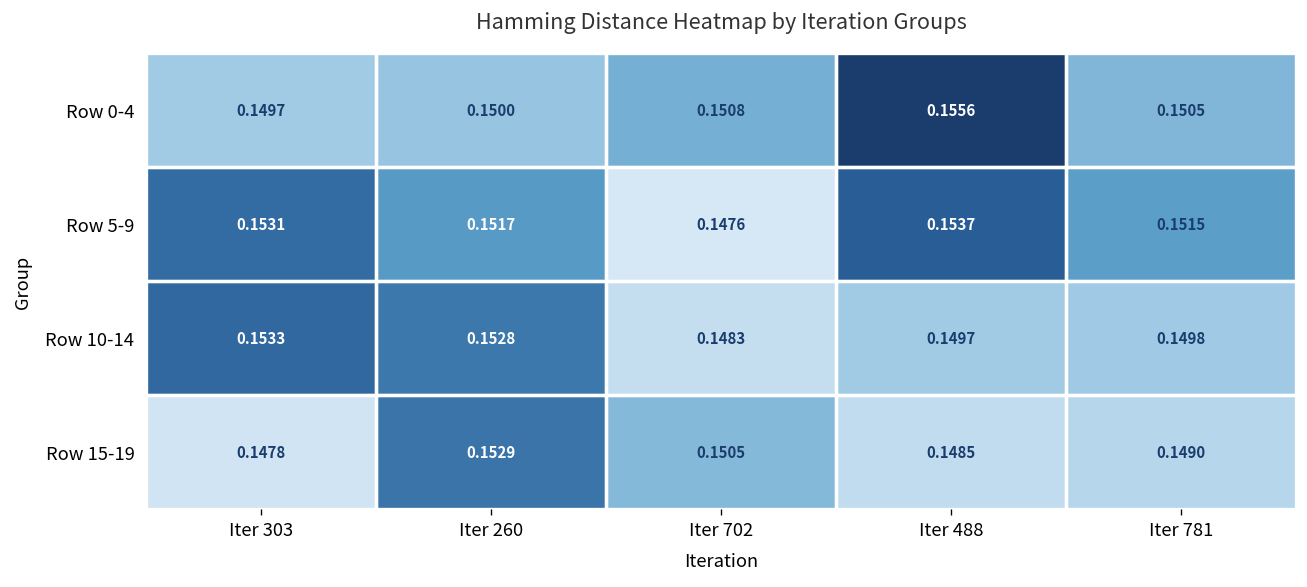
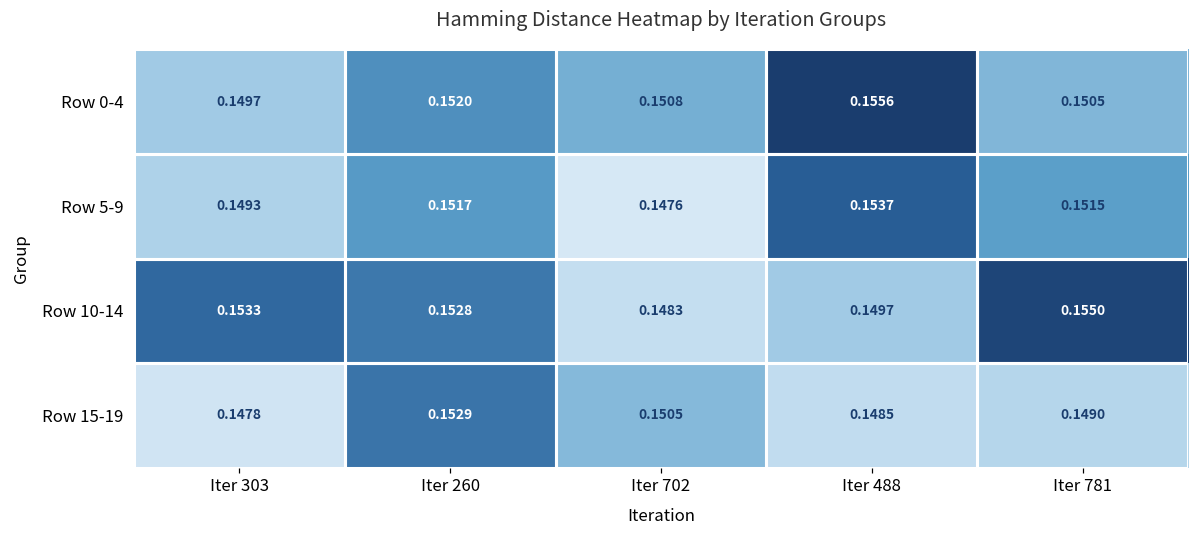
  {
    "Row 0-4": {
      "Iter 303": 0.1497,
-     "Iter 260": 0.1500,
+     "Iter 260": 0.1520,
      "Iter 702": 0.1508,
      "Iter 488": 0.1556,
      "Iter 781": 0.1505
    },
    "Row 5-9": {
-     "Iter 303": 0.1531,
+     "Iter 303": 0.1493,
      "Iter 260": 0.1517,
      "Iter 702": 0.1476,
      "Iter 488": 0.1537,
      "Iter 781": 0.1515
    },
    "Row 10-14": {
      "Iter 303": 0.1533,
      "Iter 260": 0.1528,
      "Iter 702": 0.1483,
      "Iter 488": 0.1497,
-     "Iter 781": 0.1498
+     "Iter 781": 0.1550
    },
    "Row 15-19": {
      "Iter 303": 0.1478,
      "Iter 260": 0.1529,
      "Iter 702": 0.1505,
      "Iter 488": 0.1485,
      "Iter 781": 0.1490
    }
  }
